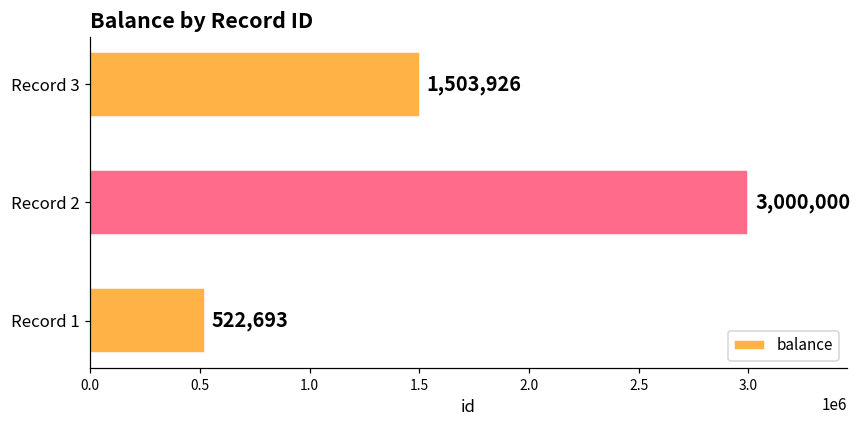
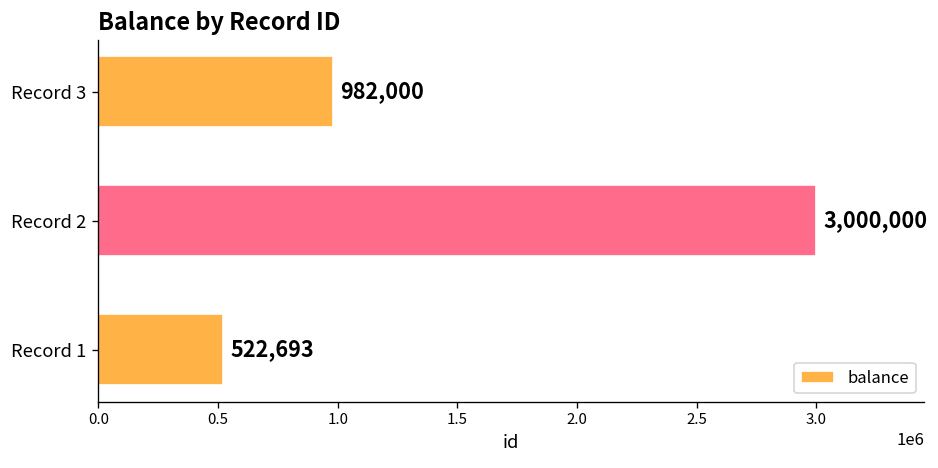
  {
-   "Record 3": "1,503,926",
+   "Record 3": "982,000",
    "Record 2": "3,000,000",
    "Record 1": "522,693"
  }
